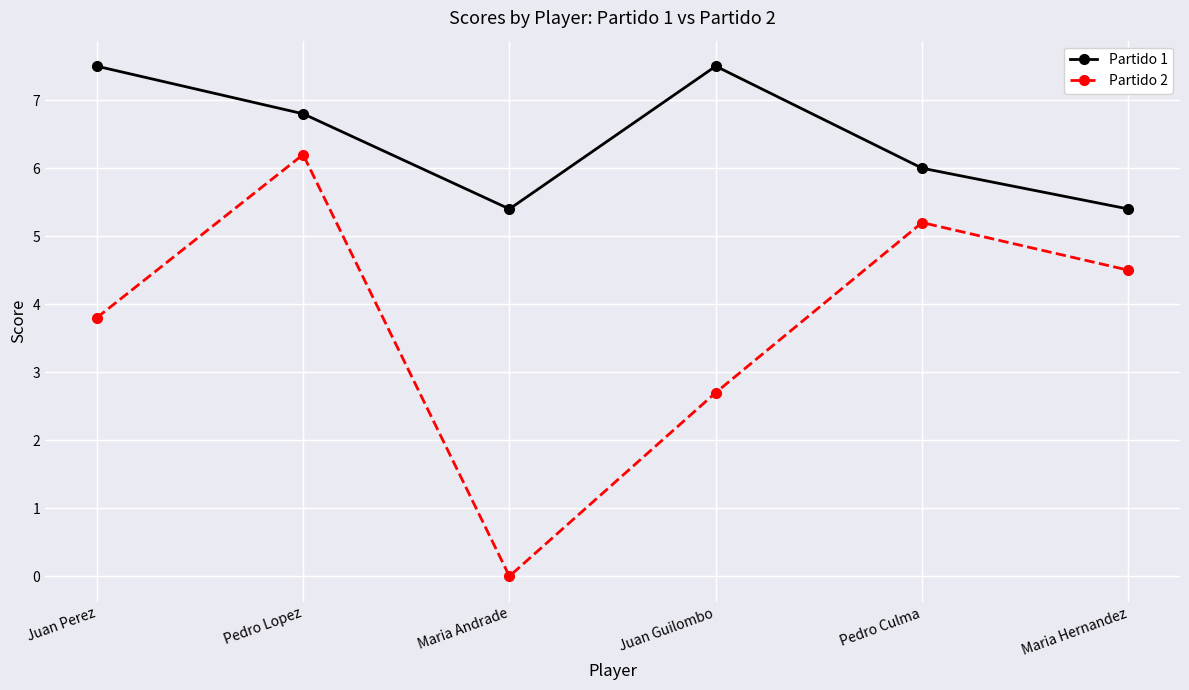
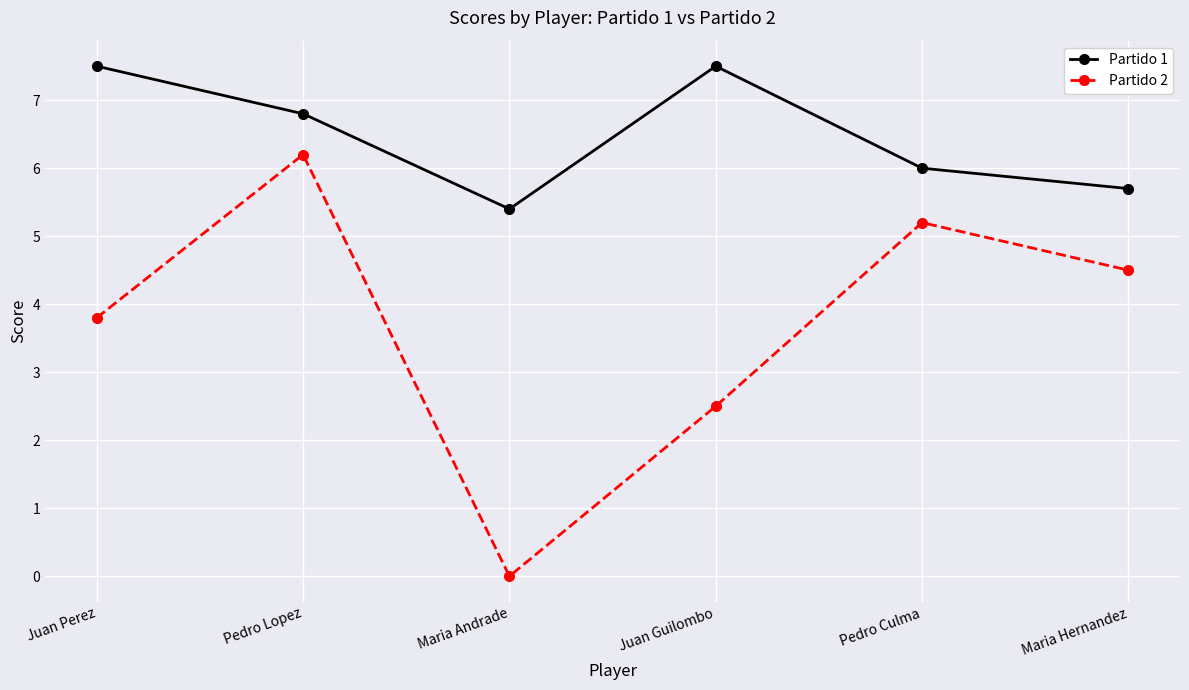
  {
    "Partido 1": {
      "Juan Perez": 7.5,
      "Pedro Lopez": 6.8,
      "Maria Andrade": 5.4,
      "Juan Guilombo": 7.5,
      "Pedro Culma": 6.0,
-     "Maria Hernandez": 5.4
+     "Maria Hernandez": 5.7
    },
    "Partido 2": {
      "Juan Perez": 3.8,
      "Pedro Lopez": 6.2,
      "Maria Andrade": 0.0,
-     "Juan Guilombo": 2.7,
+     "Juan Guilombo": 2.5,
      "Pedro Culma": 5.2,
      "Maria Hernandez": 4.5
    }
  }
